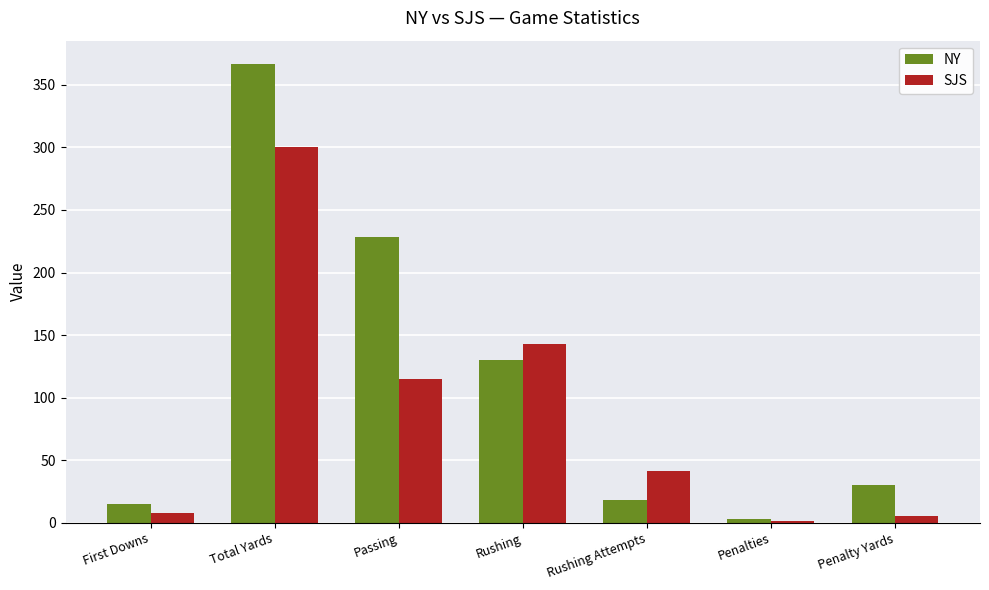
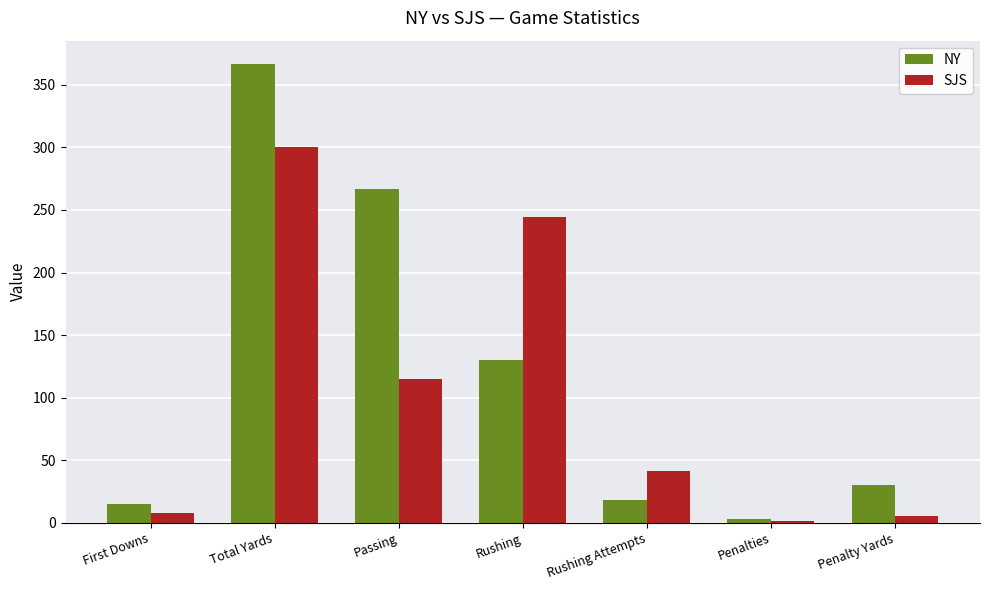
  {
    "NY": {
      "First Downs": 15,
      "Total Yards": 367,
-     "Passing": 228,
+     "Passing": 267,
      "Rushing": 130,
      "Rushing Attempts": 18,
      "Penalties": 3,
      "Penalty Yards": 30
    },
    "SJS": {
      "First Downs": 8,
      "Total Yards": 300,
      "Passing": 115,
-     "Rushing": 143,
+     "Rushing": 244,
      "Rushing Attempts": 41,
      "Penalty Yards": 5
    }
  }
